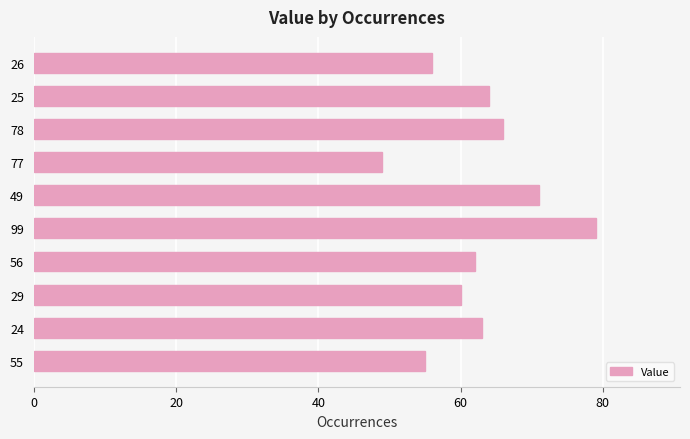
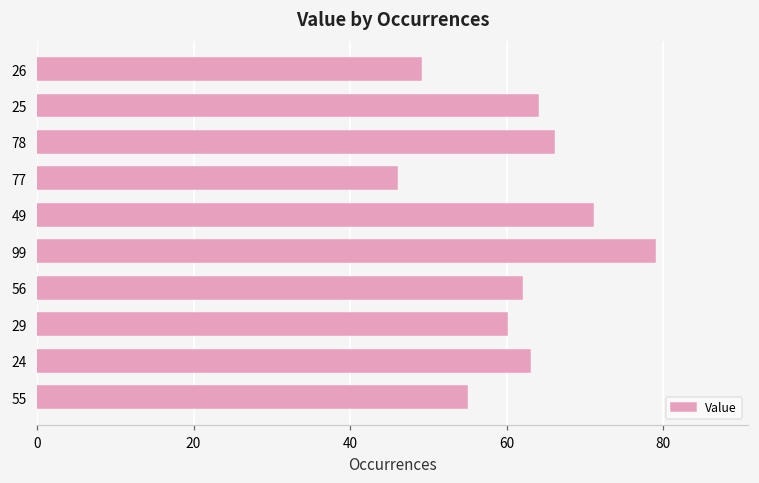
  {
-   "26": 56,
+   "26": 49,
    "25": 64,
    "78": 66,
-   "77": 49,
+   "77": 46,
    "49": 71,
    "99": 79,
    "56": 62,
    "29": 60,
    "24": 63,
    "55": 55
  }
